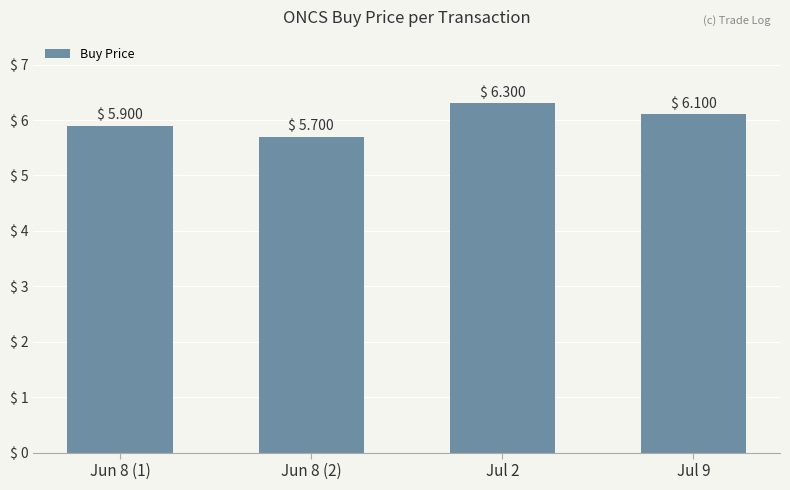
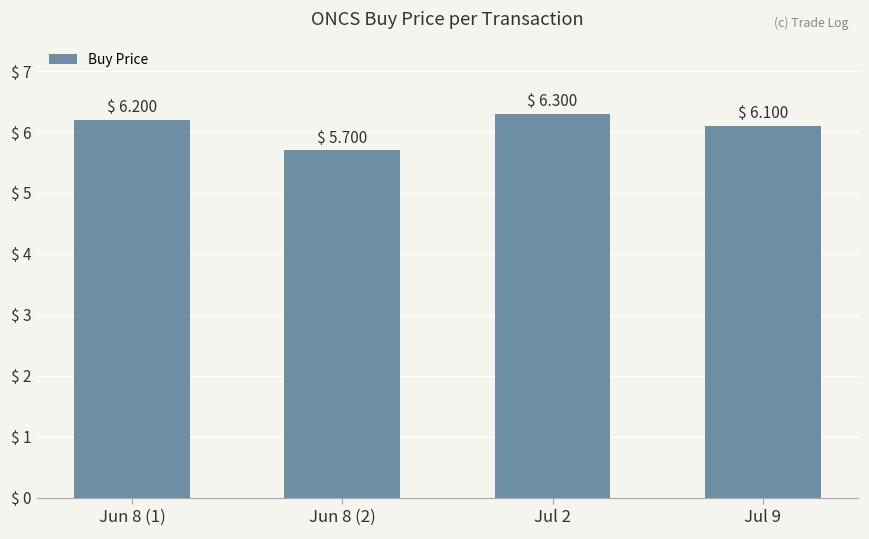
  {
-   "Jun 8 (1)": 5.900,
+   "Jun 8 (1)": 6.200,
    "Jun 8 (2)": 5.700,
    "Jul 2": 6.300,
    "Jul 9": 6.100
  }
